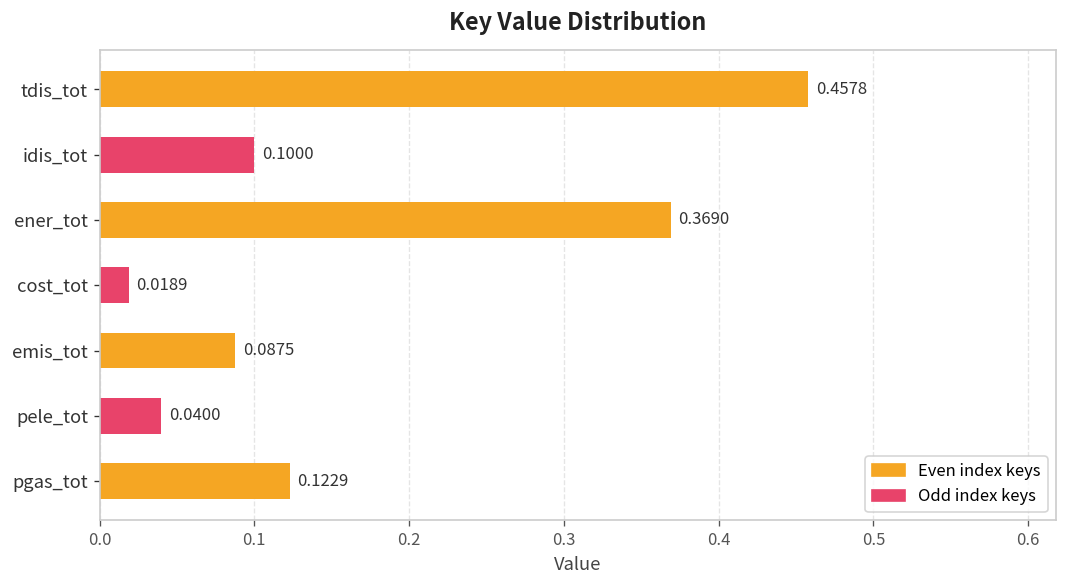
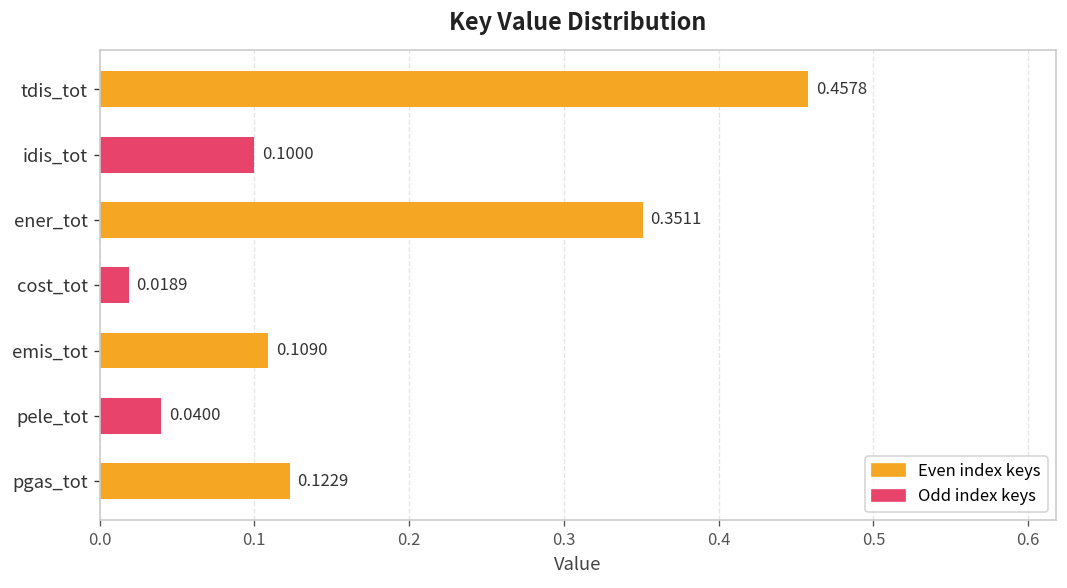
  {
    "tdis_tot": 0.4578,
    "idis_tot": 0.1000,
-   "ener_tot": 0.3690,
+   "ener_tot": 0.3511,
    "cost_tot": 0.0189,
-   "emis_tot": 0.0875,
+   "emis_tot": 0.1090,
    "pele_tot": 0.0400,
    "pgas_tot": 0.1229
  }
